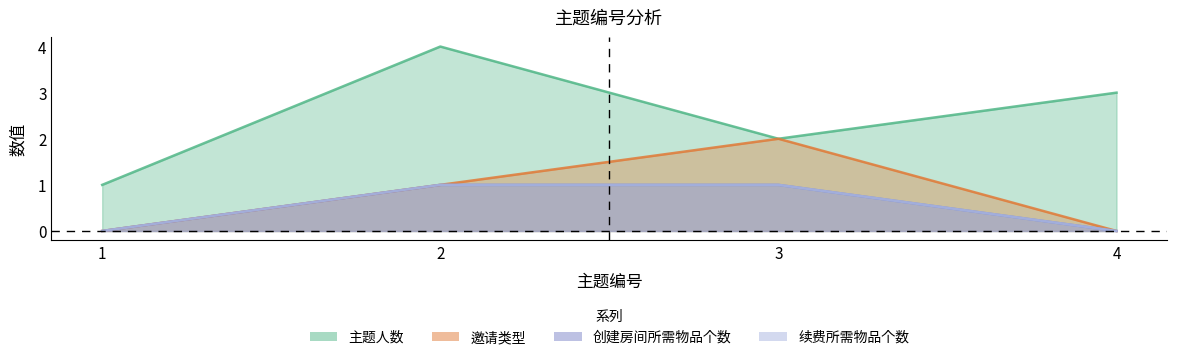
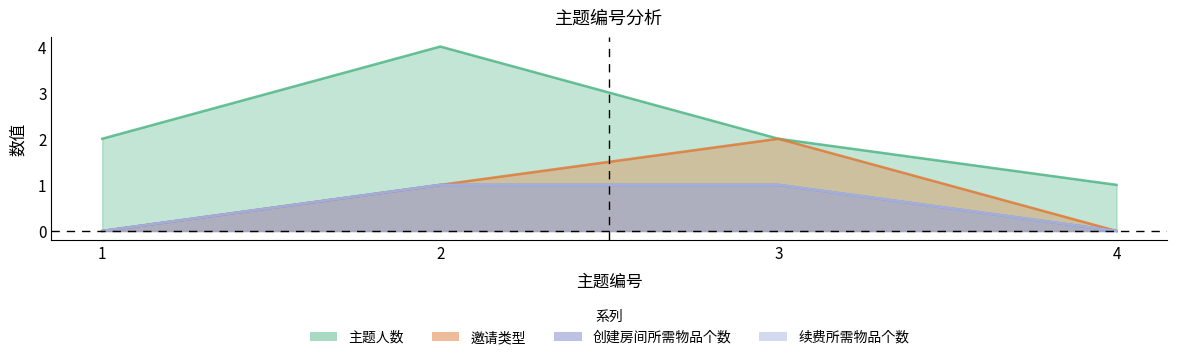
  {
    "主题人数": {
-     "1": 1,
+     "1": 2,
      "2": 4,
-     "4": 3
+     "4": 1
    },
    "续费所需物品个数": {
      "3": 1
    }
  }
